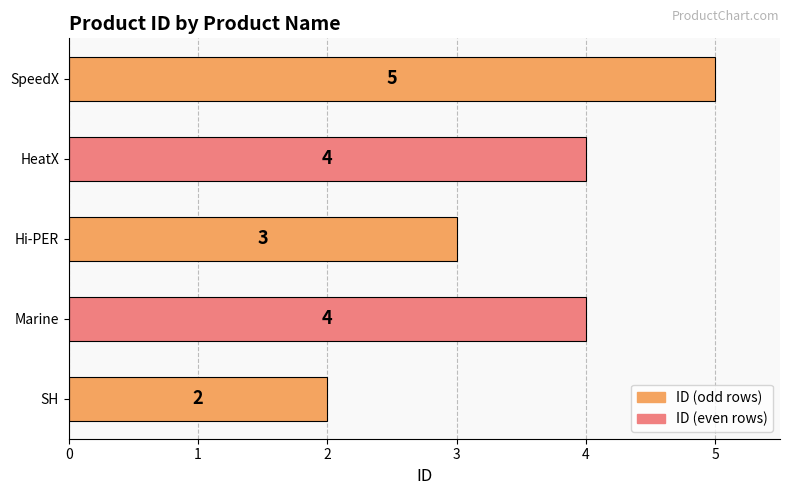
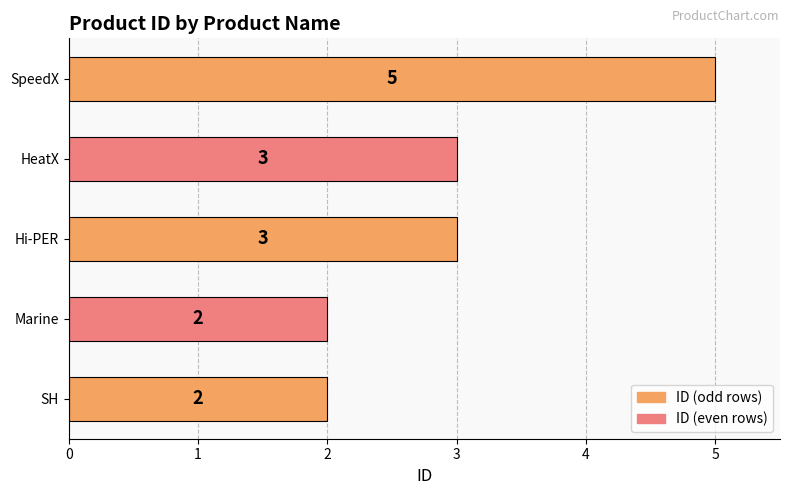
  {
    "SpeedX": 5,
-   "HeatX": 4,
+   "HeatX": 3,
    "Hi-PER": 3,
-   "Marine": 4,
+   "Marine": 2,
    "SH": 2
  }
